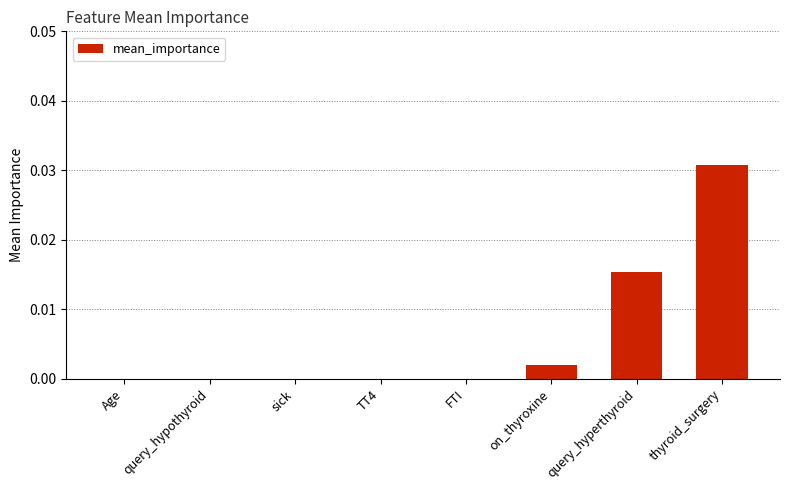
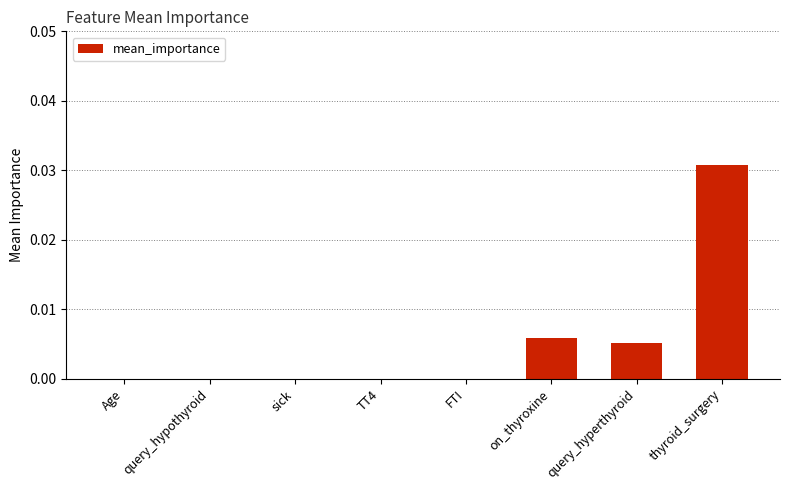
  {
    "Age": 0.000,
    "query_hypothyroid": 0.000,
    "sick": 0.000,
    "TT4": 0.000,
    "FTI": 0.000,
-   "on_thyroxine": 0.002,
-   "query_hyperthyroid": 0.015,
+   "on_thyroxine": 0.006,
+   "query_hyperthyroid": 0.005,
    "thyroid_surgery": 0.031
  }
